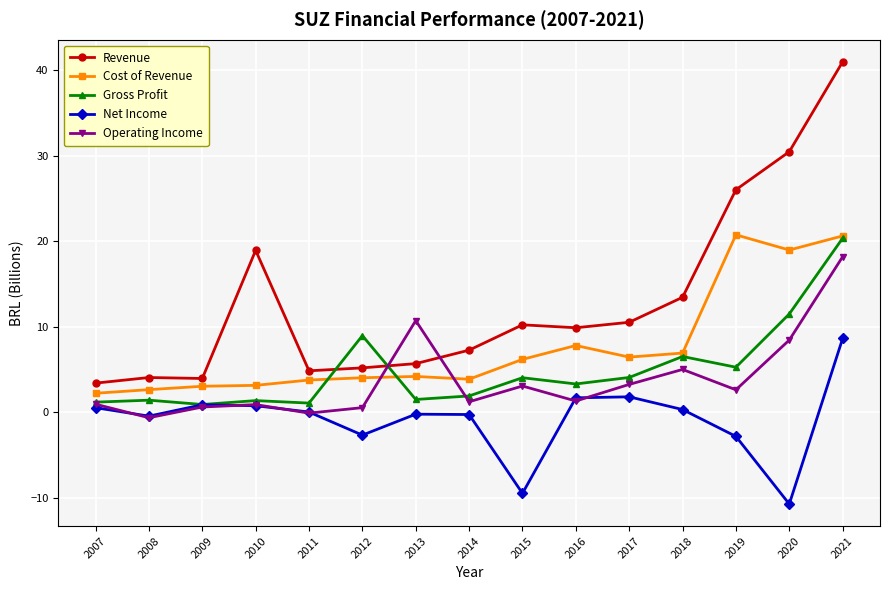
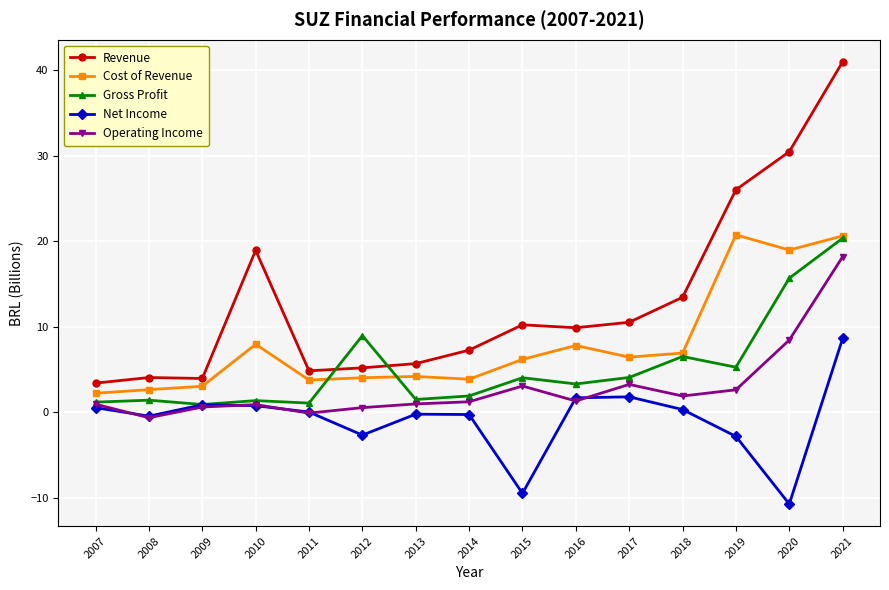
  {
    "Revenue": {
      "2007": 3,
      "2008": 4,
      "2009": 4,
      "2010": 19,
      "2011": 5,
      "2012": 5,
      "2013": 6,
      "2014": 7,
      "2015": 10,
      "2016": 10,
      "2017": 11,
      "2018": 13,
      "2019": 26,
      "2020": 30,
      "2021": 41
    },
    "Cost of Revenue": {
      "2007": 2,
      "2008": 3,
      "2009": 3,
-     "2010": 3,
+     "2010": 8,
      "2011": 4,
      "2012": 4,
      "2013": 4,
      "2014": 4,
      "2015": 6,
      "2016": 8,
      "2017": 6,
      "2018": 7,
      "2019": 21,
      "2020": 19
    },
    "Gross Profit": {
      "2008": 1,
      "2010": 1,
      "2011": 1,
      "2012": 9,
      "2013": 1,
      "2014": 2,
      "2015": 4,
      "2016": 3,
      "2017": 4,
      "2018": 7,
      "2019": 5,
-     "2020": 11
+     "2020": 16
    },
    "Net Income": {
      "2007": 1,
      "2012": -3,
      "2013": 0,
      "2014": 0,
      "2015": -9,
      "2016": 2,
      "2017": 2,
      "2018": 0,
      "2019": -3,
      "2020": -11,
      "2021": 9
    },
    "Operating Income": {
      "2012": 1,
-     "2013": 11,
+     "2013": 1,
      "2014": 1,
      "2015": 3,
      "2016": 1,
      "2017": 3,
-     "2018": 5,
+     "2018": 2,
      "2019": 3,
      "2020": 8,
      "2021": 18
    }
  }
